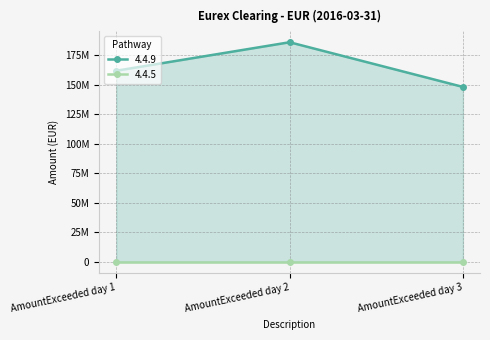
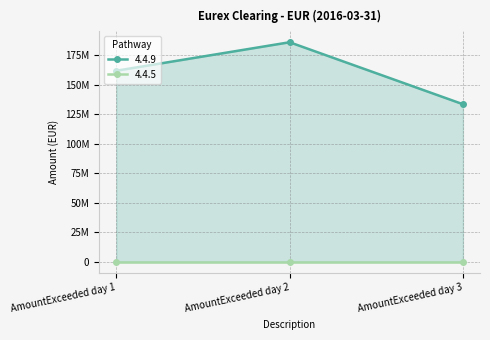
  {
    "4.4.9": {
      "AmountExceeded day 2": 186000000,
-     "AmountExceeded day 3": 148000000
+     "AmountExceeded day 3": 134000000
    },
    "4.4.5": {
      "AmountExceeded day 1": 0,
      "AmountExceeded day 2": 0,
      "AmountExceeded day 3": 0
    }
  }
